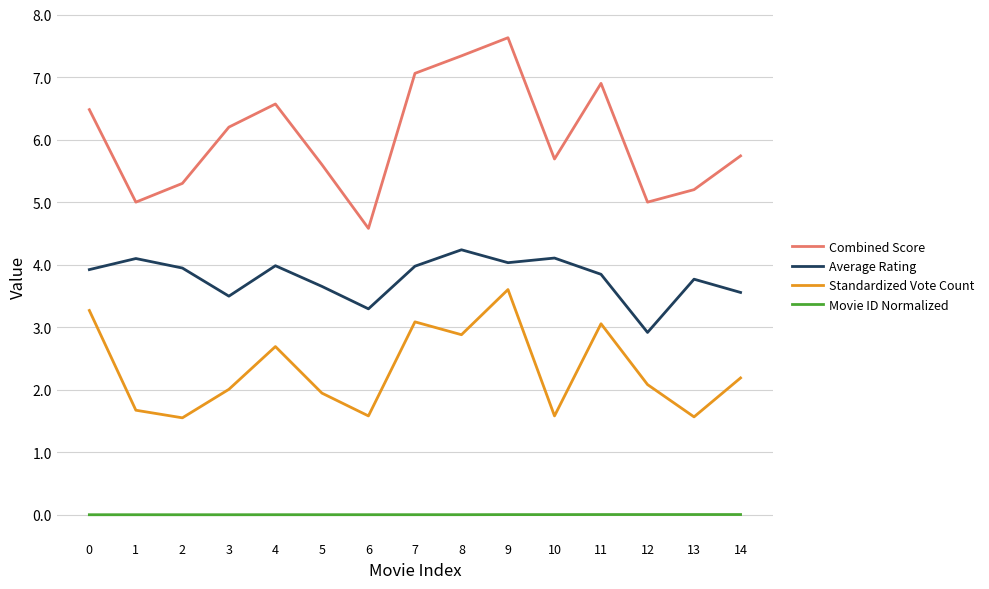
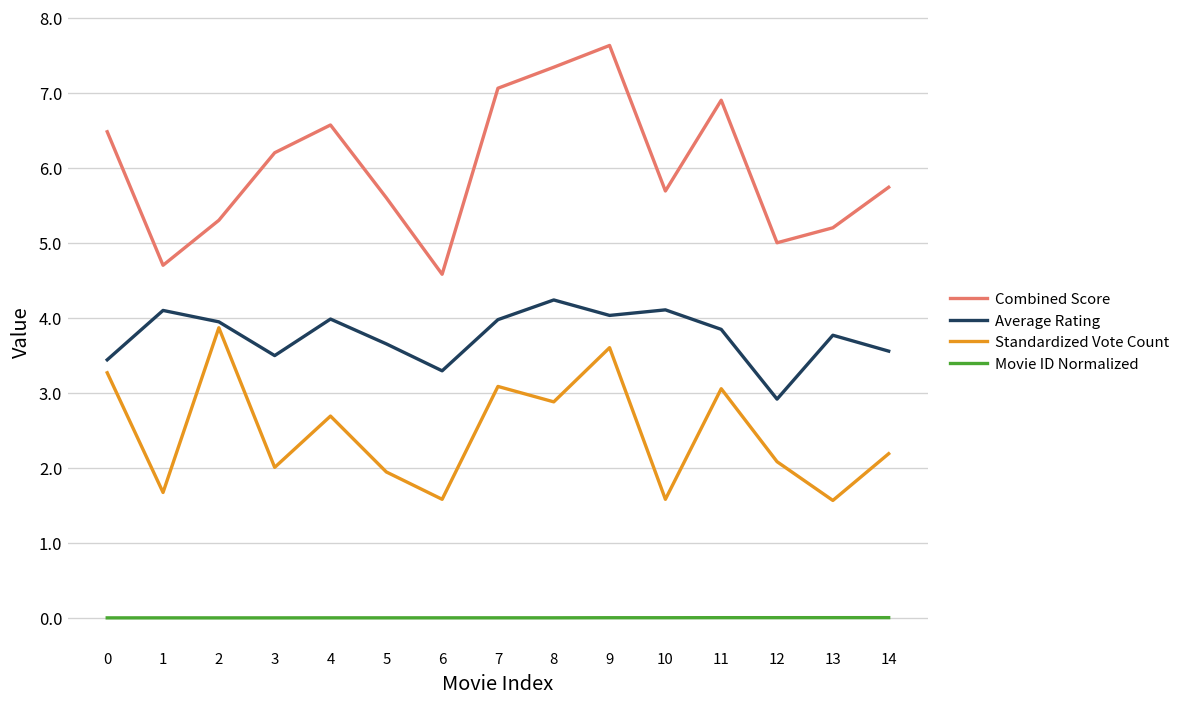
  {
    "Combined Score": {
      "0": 6.5,
-     "1": 5.0,
+     "1": 4.7,
      "2": 5.3,
      "3": 6.2,
      "4": 6.6,
      "5": 5.6,
      "6": 4.6,
      "7": 7.1,
      "8": 7.3,
      "9": 7.6,
      "10": 5.7,
      "11": 6.9,
      "12": 5.0,
      "13": 5.2,
      "14": 5.7
    },
    "Average Rating": {
-     "0": 3.9,
+     "0": 3.4,
      "1": 4.1,
      "2": 3.9,
      "3": 3.5,
      "4": 4.0,
      "5": 3.7,
      "6": 3.3,
      "7": 4.0,
      "8": 4.2,
      "9": 4.0,
      "10": 4.1,
      "11": 3.8,
      "12": 2.9,
      "13": 3.8,
      "14": 3.6
    },
    "Standardized Vote Count": {
      "0": 3.3,
      "1": 1.7,
-     "2": 1.6,
+     "2": 3.9,
      "3": 2.0,
      "4": 2.7,
      "5": 1.9,
      "6": 1.6,
      "7": 3.1,
      "8": 2.9,
      "9": 3.6,
      "10": 1.6,
      "11": 3.1,
      "12": 2.1,
      "13": 1.6,
      "14": 2.2
    },
    "Movie ID Normalized": {
      "0": 0.0,
      "1": 0.0,
      "2": 0.0,
      "3": 0.0,
      "4": 0.0,
      "5": 0.0,
      "6": 0.0,
      "7": 0.0,
      "8": 0.0,
      "9": 0.0,
      "10": 0.0,
      "11": 0.0,
      "12": 0.0,
      "13": 0.0,
      "14": 0.0
    }
  }
